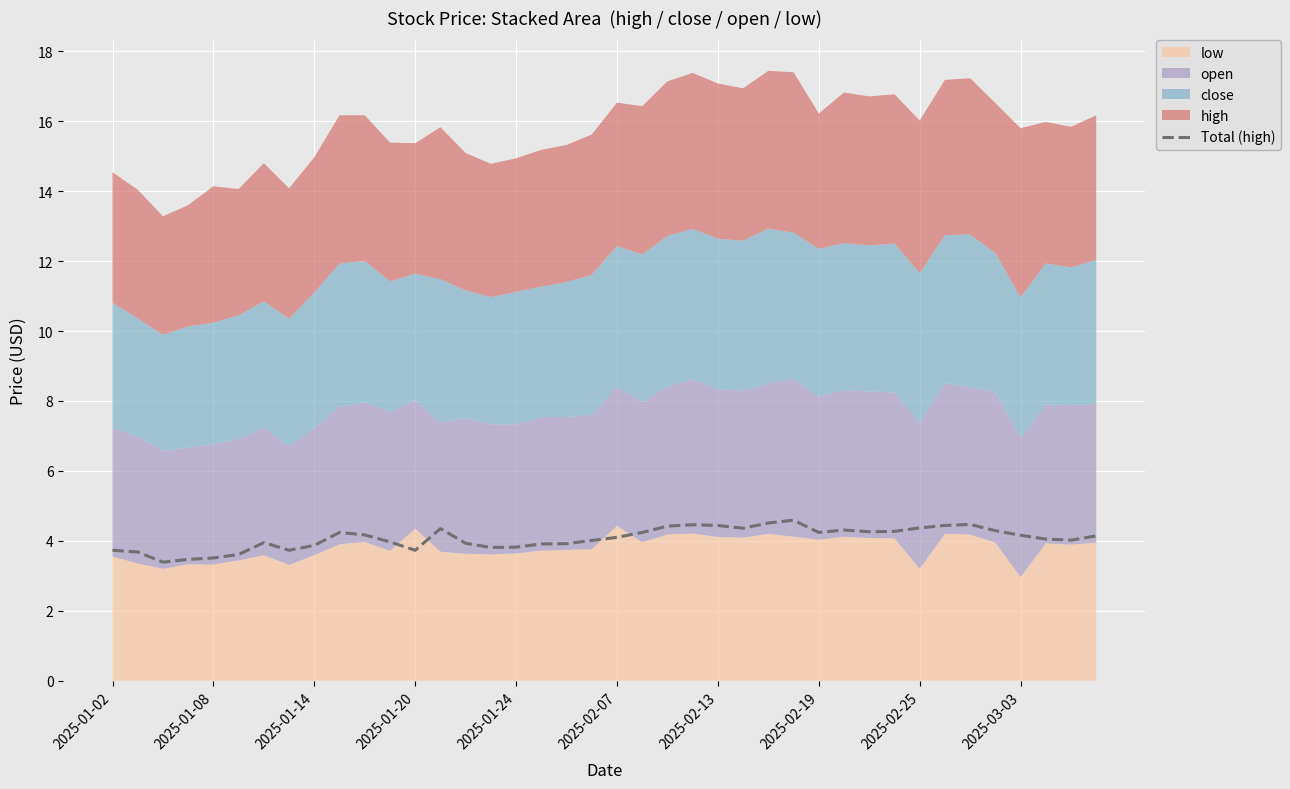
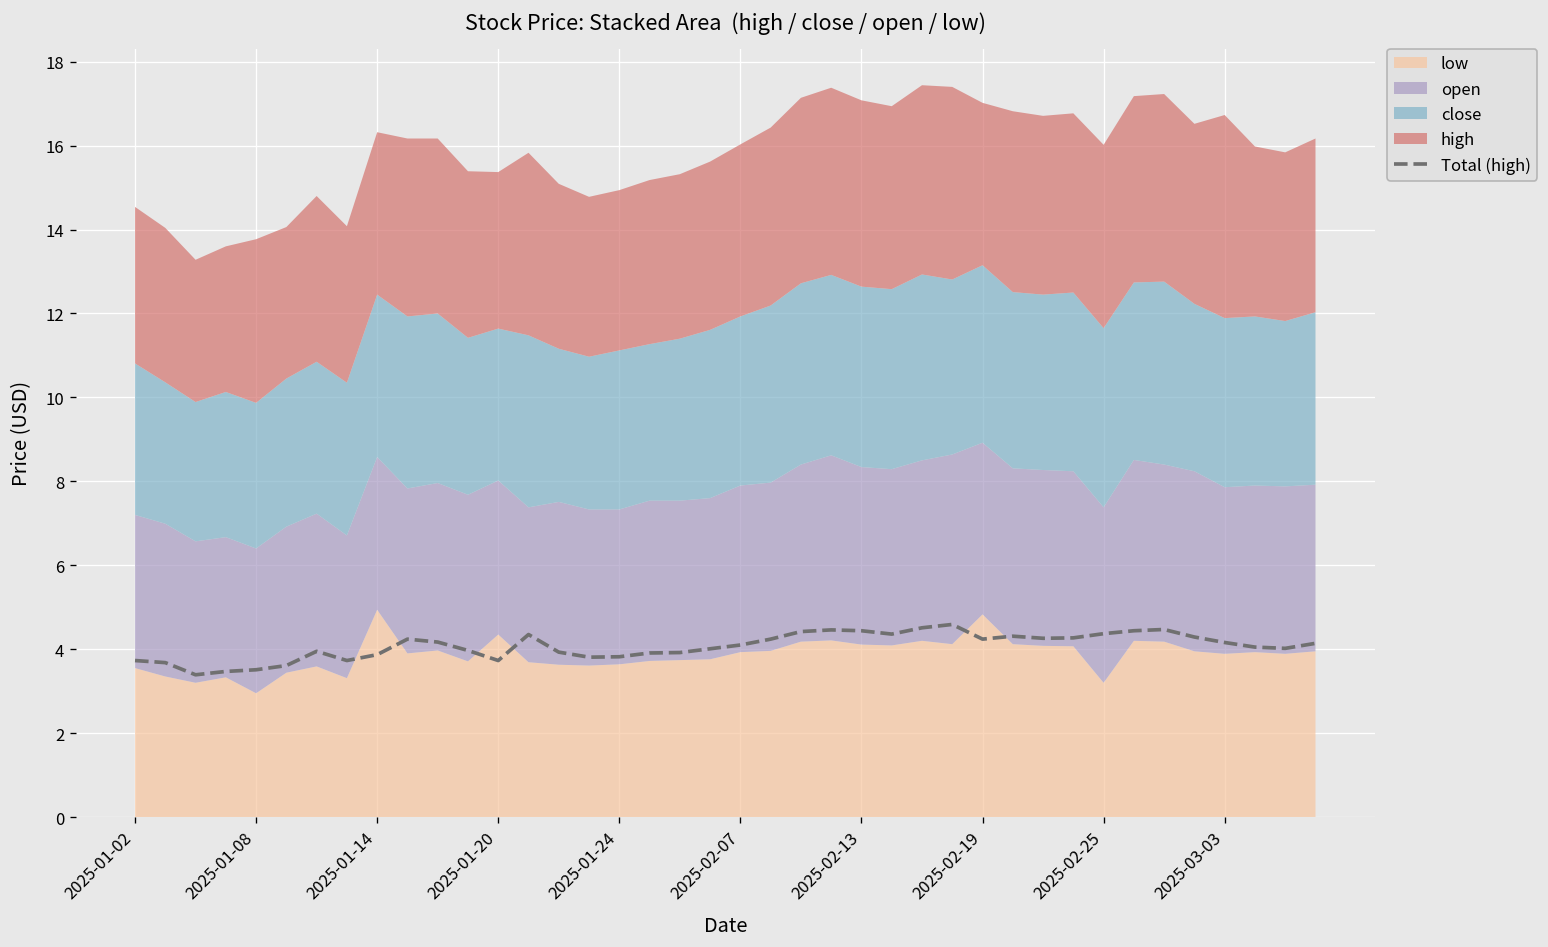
  {
    "Total (high)": {
      "2025-01-02": 3.7,
      "2025-01-08": 3.5,
      "2025-01-14": 3.9,
      "2025-01-20": 3.7,
      "2025-01-24": 3.8,
      "2025-02-07": 4.1,
      "2025-02-13": 4.4,
      "2025-02-19": 4.2,
      "2025-02-25": 4.4,
      "2025-03-03": 4.2
    },
    "low": {
      "2025-01-02": 3.6,
-     "2025-01-08": 3.3,
-     "2025-01-14": 3.6,
+     "2025-01-08": 3.0,
+     "2025-01-14": 4.9,
      "2025-01-20": 4.4,
      "2025-01-24": 3.6,
-     "2025-02-07": 4.4,
+     "2025-02-07": 3.9,
      "2025-02-13": 4.1,
-     "2025-02-19": 4.0,
+     "2025-02-19": 4.8,
      "2025-02-25": 3.2,
-     "2025-03-03": 3.0
+     "2025-03-03": 3.9
    },
    "high": {
      "2025-01-02": 3.7,
      "2025-01-08": 3.9,
      "2025-01-14": 3.9,
      "2025-01-20": 3.7,
      "2025-01-24": 3.8,
      "2025-02-07": 4.1,
      "2025-02-13": 4.4,
      "2025-02-19": 3.9,
      "2025-02-25": 4.4,
      "2025-03-03": 4.8
    }
  }
